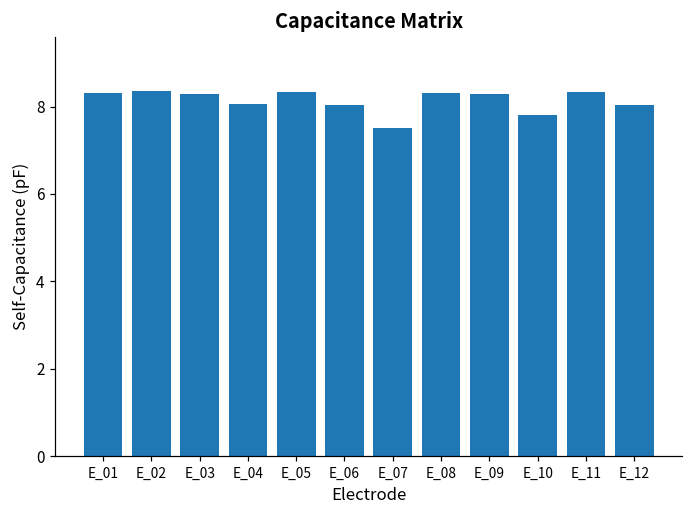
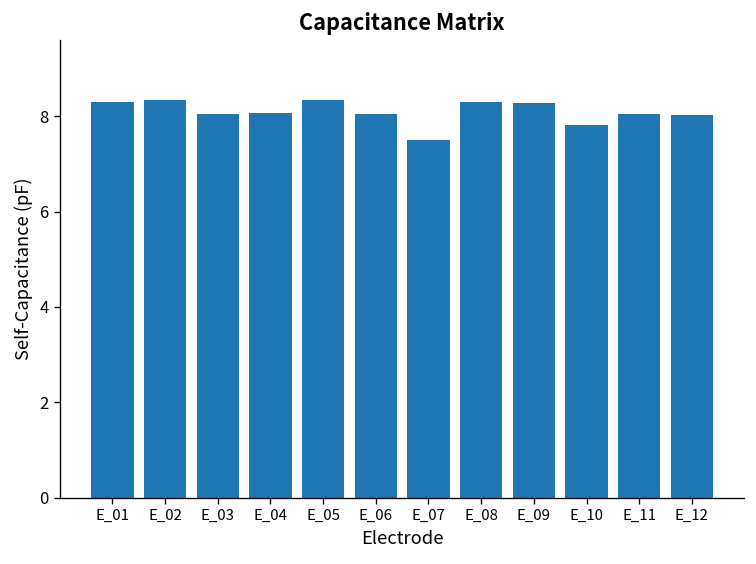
  {
    "E_01": 8.3,
    "E_02": 8.3,
-   "E_03": 8.3,
+   "E_03": 8.0,
    "E_04": 8.1,
    "E_05": 8.3,
    "E_06": 8.0,
    "E_07": 7.5,
    "E_08": 8.3,
    "E_09": 8.3,
    "E_10": 7.8,
-   "E_11": 8.3,
+   "E_11": 8.0,
    "E_12": 8.0
  }
